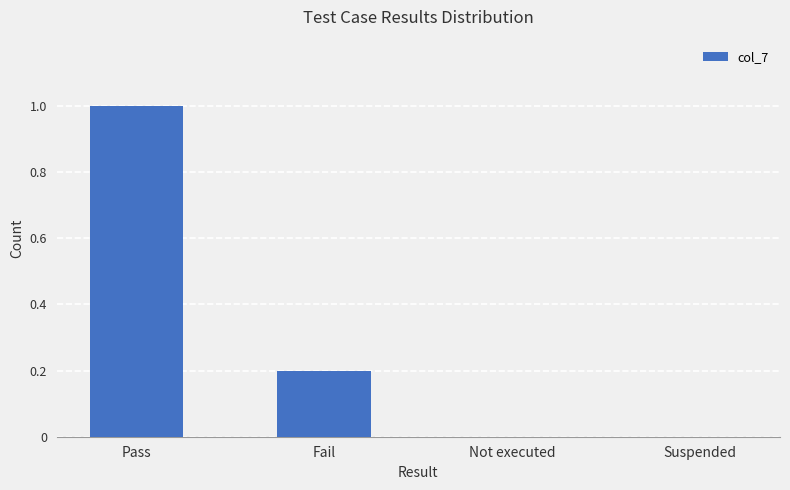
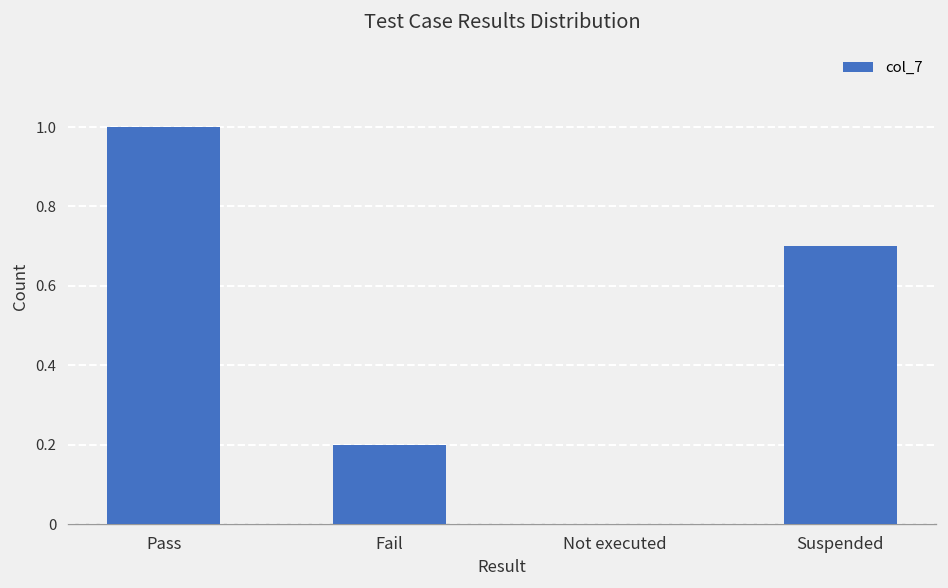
  {
    "Pass": 1.0,
    "Fail": 0.2,
    "Not executed": 0.0,
-   "Suspended": 0.0
+   "Suspended": 0.7
  }
